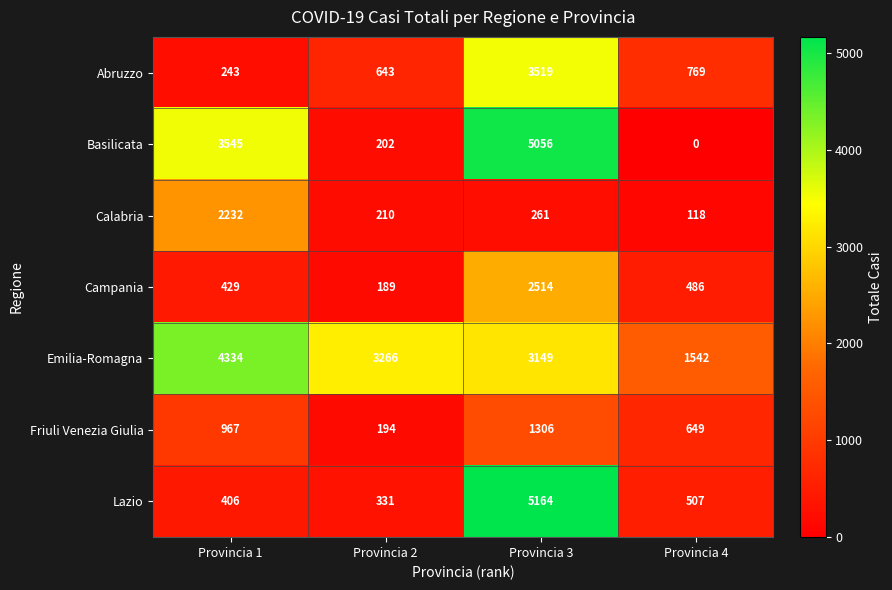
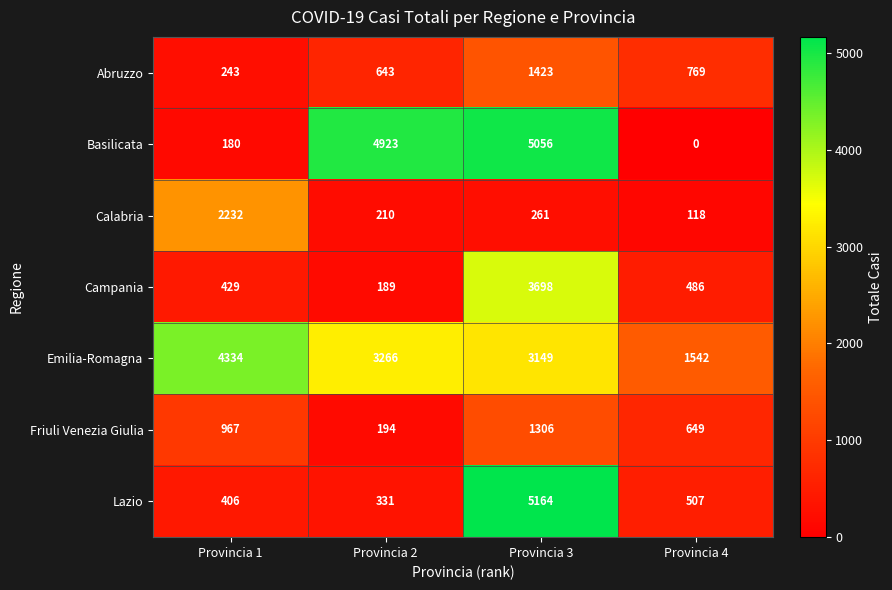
  {
    "Abruzzo": {
      "Provincia 1": 243,
      "Provincia 2": 643,
-     "Provincia 3": 3519,
+     "Provincia 3": 1423,
      "Provincia 4": 769
    },
    "Basilicata": {
-     "Provincia 1": 3545,
-     "Provincia 2": 202,
+     "Provincia 1": 180,
+     "Provincia 2": 4923,
      "Provincia 3": 5056,
      "Provincia 4": 0
    },
    "Calabria": {
      "Provincia 1": 2232,
      "Provincia 2": 210,
      "Provincia 3": 261,
      "Provincia 4": 118
    },
    "Campania": {
      "Provincia 1": 429,
      "Provincia 2": 189,
-     "Provincia 3": 2514,
+     "Provincia 3": 3698,
      "Provincia 4": 486
    },
    "Emilia-Romagna": {
      "Provincia 1": 4334,
      "Provincia 2": 3266,
      "Provincia 3": 3149,
      "Provincia 4": 1542
    },
    "Friuli Venezia Giulia": {
      "Provincia 1": 967,
      "Provincia 2": 194,
      "Provincia 3": 1306,
      "Provincia 4": 649
    },
    "Lazio": {
      "Provincia 1": 406,
      "Provincia 2": 331,
      "Provincia 3": 5164,
      "Provincia 4": 507
    }
  }
